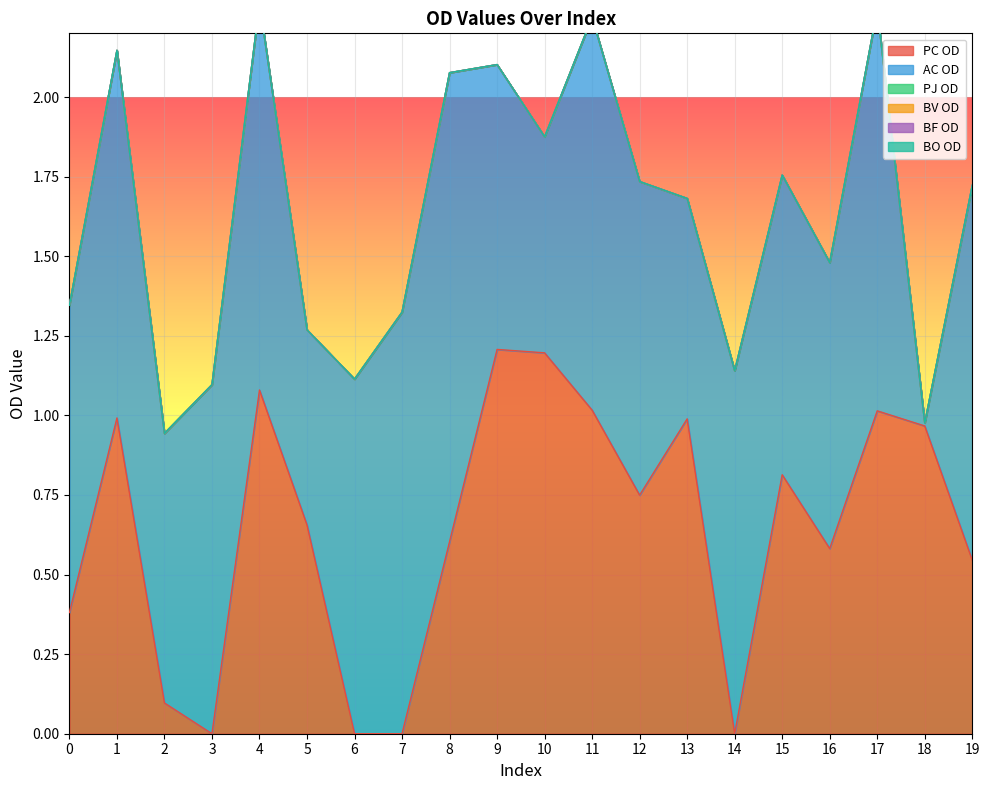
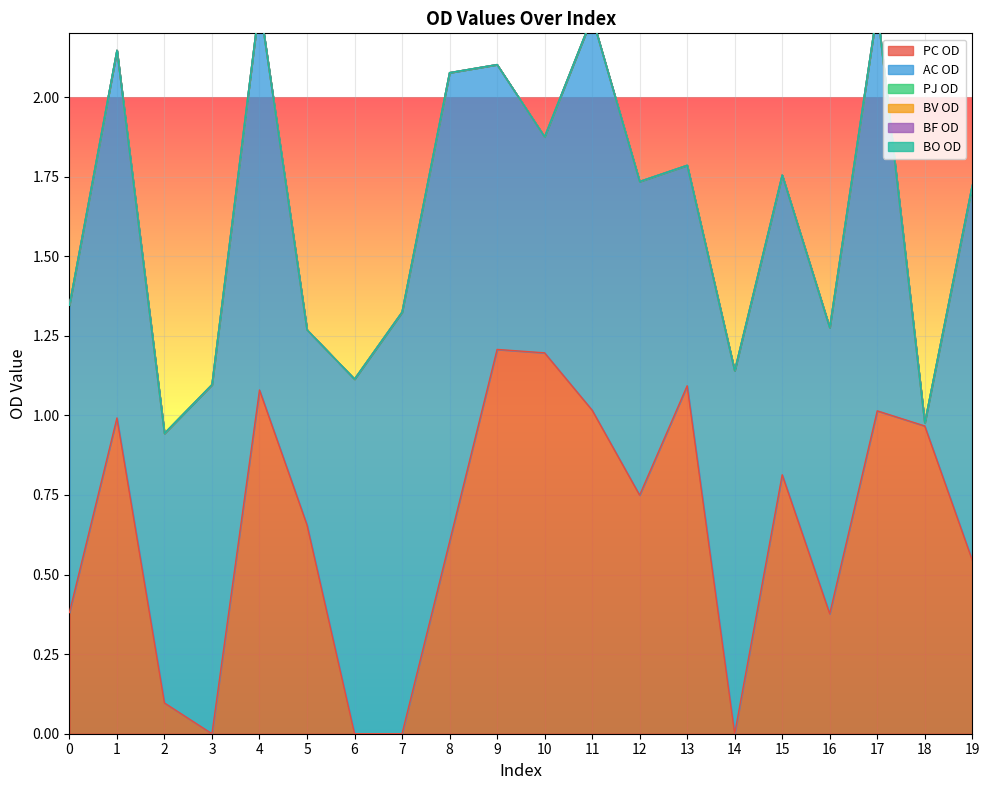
  {
    "PC OD": {
      "0": 0.38,
      "1": 0.99,
      "2": 0.10,
      "3": 0.00,
      "4": 1.08,
      "5": 0.66,
      "6": 0.00,
      "7": 0.00,
      "8": 0.60,
      "9": 1.21,
      "10": 1.20,
      "11": 1.02,
      "12": 0.75,
-     "13": 0.99,
+     "13": 1.09,
      "14": 0.00,
      "15": 0.81,
-     "16": 0.58,
+     "16": 0.38,
      "17": 1.01,
      "18": 0.97,
      "19": 0.55
    }
  }
